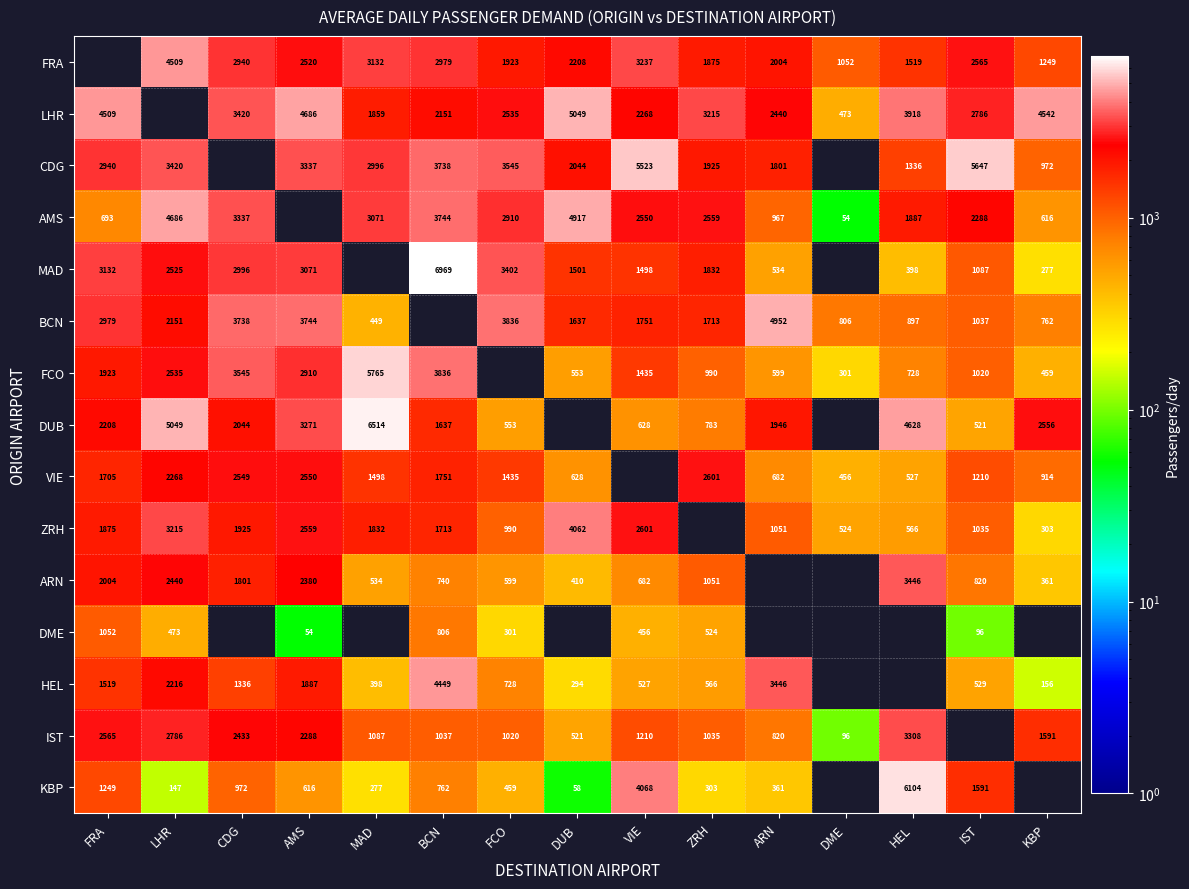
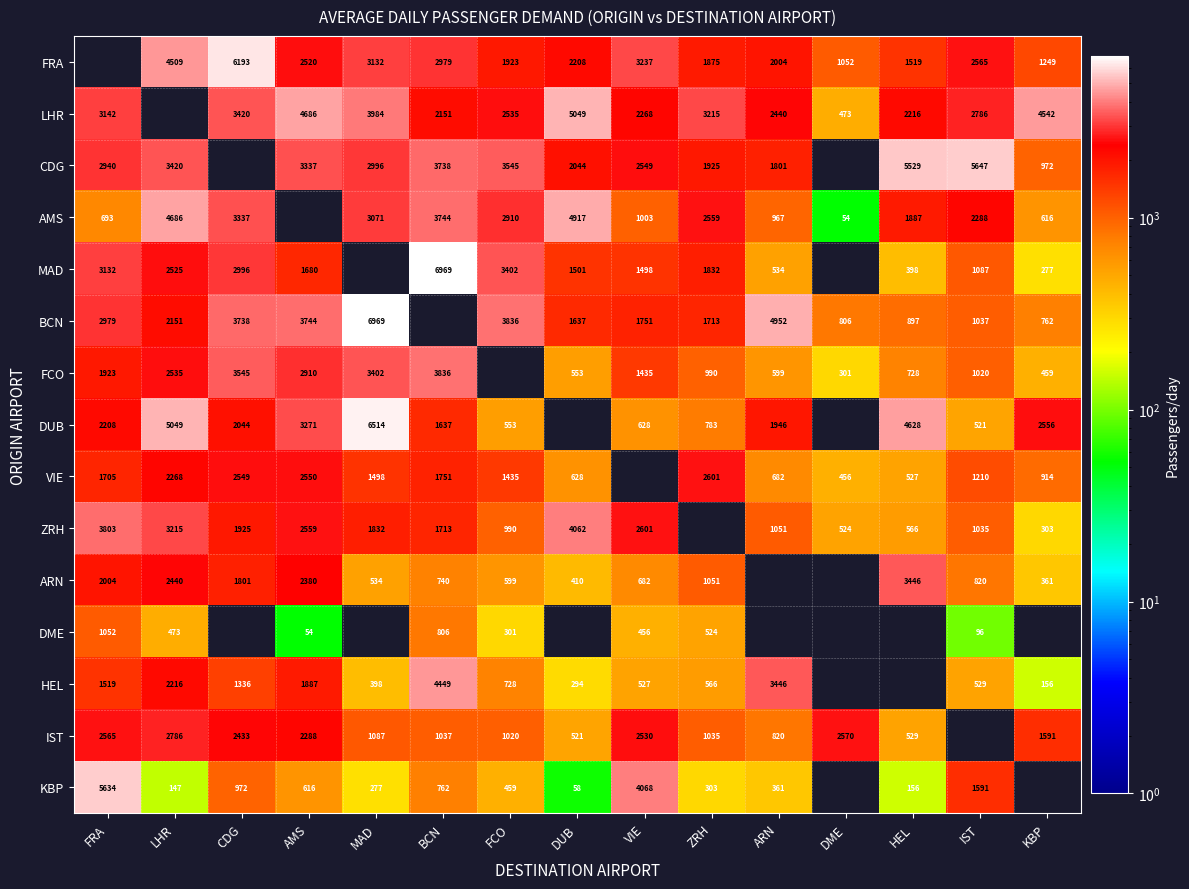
  {
    "FRA": {
      "LHR": 4509,
-     "CDG": 2940,
+     "CDG": 6193,
      "AMS": 2520,
      "MAD": 3132,
      "BCN": 2979,
      "FCO": 1923,
      "DUB": 2208,
      "VIE": 3237,
      "ZRH": 1875,
      "ARN": 2004,
      "DME": 1052,
      "HEL": 1519,
      "IST": 2565,
      "KBP": 1249
    },
    "LHR": {
-     "FRA": 4509,
+     "FRA": 3142,
      "CDG": 3420,
      "AMS": 4686,
-     "MAD": 1859,
+     "MAD": 3984,
      "BCN": 2151,
      "FCO": 2535,
      "DUB": 5049,
      "VIE": 2268,
      "ZRH": 3215,
      "ARN": 2440,
      "DME": 473,
-     "HEL": 3918,
+     "HEL": 2216,
      "IST": 2786,
      "KBP": 4542
    },
    "CDG": {
      "FRA": 2940,
      "LHR": 3420,
      "AMS": 3337,
      "MAD": 2996,
      "BCN": 3738,
      "FCO": 3545,
      "DUB": 2044,
-     "VIE": 5523,
+     "VIE": 2549,
      "ZRH": 1925,
      "ARN": 1801,
-     "HEL": 1336,
+     "HEL": 5529,
      "IST": 5647,
      "KBP": 972
    },
    "AMS": {
      "FRA": 693,
      "LHR": 4686,
      "CDG": 3337,
      "MAD": 3071,
      "BCN": 3744,
      "FCO": 2910,
      "DUB": 4917,
-     "VIE": 2550,
+     "VIE": 1003,
      "ZRH": 2559,
      "ARN": 967,
      "DME": 54,
      "HEL": 1887,
      "IST": 2288,
      "KBP": 616
    },
    "MAD": {
      "FRA": 3132,
      "LHR": 2525,
      "CDG": 2996,
-     "AMS": 3071,
+     "AMS": 1680,
      "BCN": 6969,
      "FCO": 3402,
      "DUB": 1501,
      "VIE": 1498,
      "ZRH": 1832,
      "ARN": 534,
      "HEL": 398,
      "IST": 1087,
      "KBP": 277
    },
    "BCN": {
      "FRA": 2979,
      "LHR": 2151,
      "CDG": 3738,
      "AMS": 3744,
-     "MAD": 449,
+     "MAD": 6969,
      "FCO": 3836,
      "DUB": 1637,
      "VIE": 1751,
      "ZRH": 1713,
      "ARN": 4952,
      "DME": 806,
      "HEL": 897,
      "IST": 1037,
      "KBP": 762
    },
    "FCO": {
      "FRA": 1923,
      "LHR": 2535,
      "CDG": 3545,
      "AMS": 2910,
-     "MAD": 5765,
+     "MAD": 3402,
      "BCN": 3836,
      "DUB": 553,
      "VIE": 1435,
      "ZRH": 990,
      "ARN": 599,
      "DME": 301,
      "HEL": 728,
      "IST": 1020,
      "KBP": 459
    },
    "DUB": {
      "FRA": 2208,
      "LHR": 5049,
      "CDG": 2044,
      "AMS": 3271,
      "MAD": 6514,
      "BCN": 1637,
      "FCO": 553,
      "VIE": 628,
      "ZRH": 783,
      "ARN": 1946,
      "HEL": 4628,
      "IST": 521,
      "KBP": 2556
    },
    "VIE": {
      "FRA": 1705,
      "LHR": 2268,
      "CDG": 2549,
      "AMS": 2550,
      "MAD": 1498,
      "BCN": 1751,
      "FCO": 1435,
      "DUB": 628,
      "ZRH": 2601,
      "ARN": 682,
      "DME": 456,
      "HEL": 527,
      "IST": 1210,
      "KBP": 914
    },
    "ZRH": {
-     "FRA": 1875,
+     "FRA": 3803,
      "LHR": 3215,
      "CDG": 1925,
      "AMS": 2559,
      "MAD": 1832,
      "BCN": 1713,
      "FCO": 990,
      "DUB": 4062,
      "VIE": 2601,
      "ARN": 1051,
      "DME": 524,
      "HEL": 566,
      "IST": 1035,
      "KBP": 303
    },
    "ARN": {
      "FRA": 2004,
      "LHR": 2440,
      "CDG": 1801,
      "AMS": 2380,
      "MAD": 534,
      "BCN": 740,
      "FCO": 599,
      "DUB": 410,
      "VIE": 682,
      "ZRH": 1051,
      "HEL": 3446,
      "IST": 820,
      "KBP": 361
    },
    "DME": {
      "FRA": 1052,
      "LHR": 473,
      "AMS": 54,
      "BCN": 806,
      "FCO": 301,
      "VIE": 456,
      "ZRH": 524,
      "IST": 96
    },
    "HEL": {
      "FRA": 1519,
      "LHR": 2216,
      "CDG": 1336,
      "AMS": 1887,
      "MAD": 398,
      "BCN": 4449,
      "FCO": 728,
      "DUB": 294,
      "VIE": 527,
      "ZRH": 566,
      "ARN": 3446,
      "IST": 529,
      "KBP": 156
    },
    "IST": {
      "FRA": 2565,
      "LHR": 2786,
      "CDG": 2433,
      "AMS": 2288,
      "MAD": 1087,
      "BCN": 1037,
      "FCO": 1020,
      "DUB": 521,
-     "VIE": 1210,
+     "VIE": 2530,
      "ZRH": 1035,
      "ARN": 820,
-     "DME": 96,
-     "HEL": 3308,
+     "DME": 2570,
+     "HEL": 529,
      "KBP": 1591
    },
    "KBP": {
-     "FRA": 1249,
+     "FRA": 5634,
      "LHR": 147,
      "CDG": 972,
      "AMS": 616,
      "MAD": 277,
      "BCN": 762,
      "FCO": 459,
      "DUB": 58,
      "VIE": 4068,
      "ZRH": 303,
      "ARN": 361,
-     "HEL": 6104,
+     "HEL": 156,
      "IST": 1591
    }
  }
